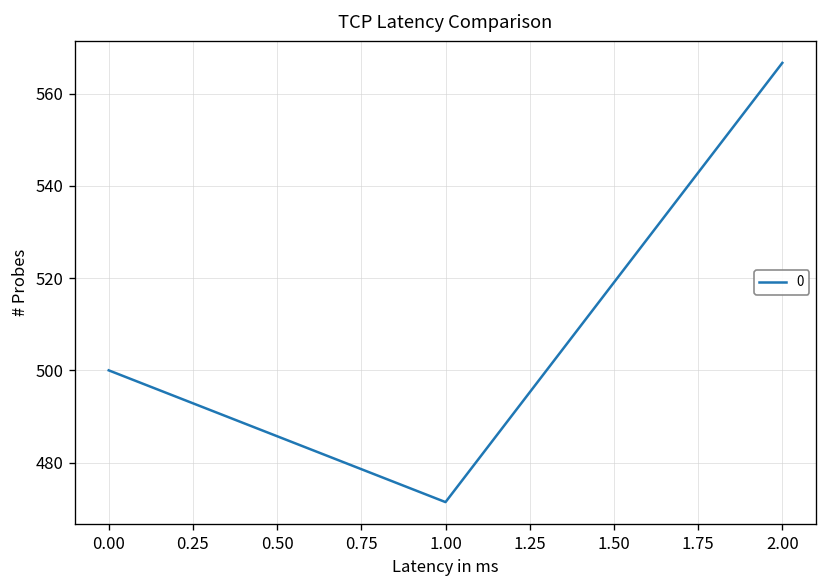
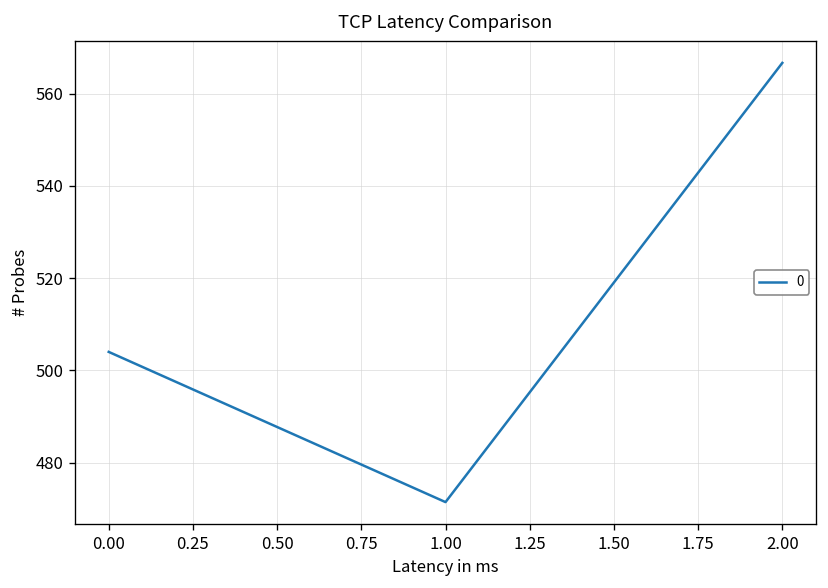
  {
-   "0.00": 500,
+   "0.00": 504,
    "1.00": 471,
    "2.00": 567
  }
